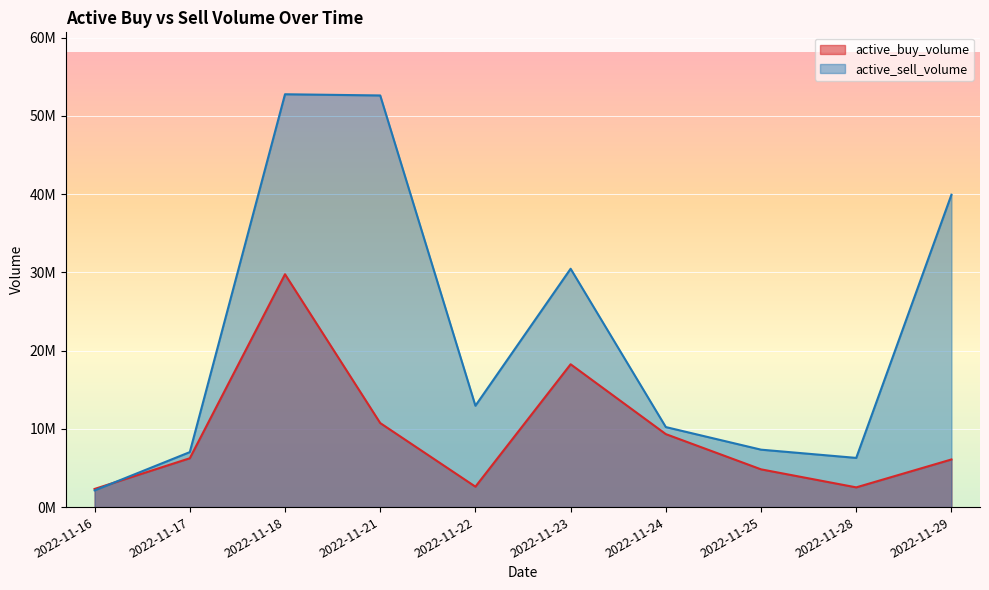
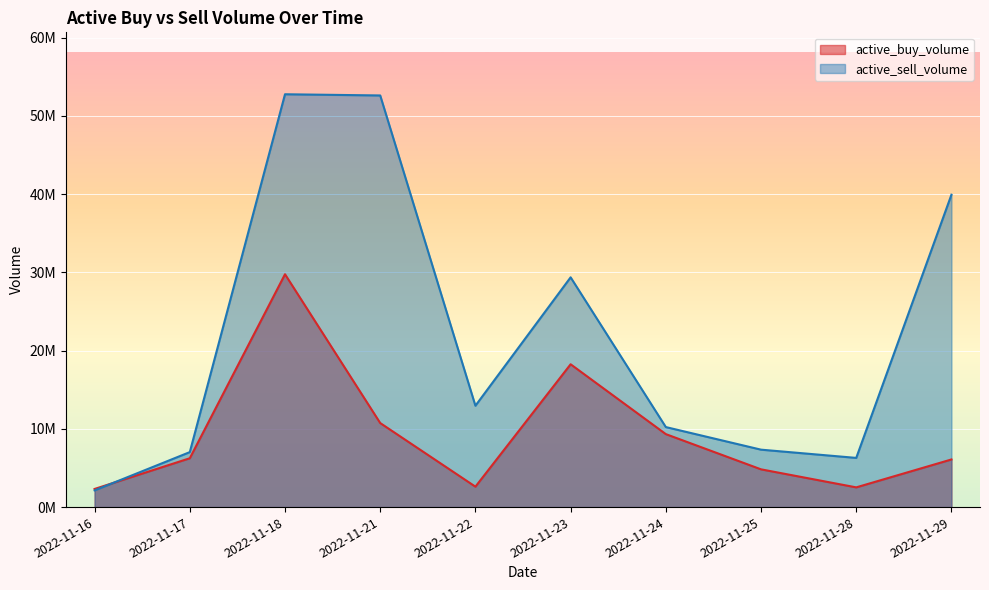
  {
    "active_buy_volume": {
      "2022-11-17": 6000000,
      "2022-11-18": 30000000,
      "2022-11-21": 11000000,
      "2022-11-22": 3000000,
      "2022-11-23": 18000000,
      "2022-11-24": 9000000,
      "2022-11-25": 5000000,
      "2022-11-28": 3000000,
      "2022-11-29": 6000000
    },
    "active_sell_volume": {
      "2022-11-17": 7000000,
      "2022-11-18": 53000000,
      "2022-11-21": 53000000,
      "2022-11-22": 13000000,
-     "2022-11-23": 30000000,
+     "2022-11-23": 29000000,
      "2022-11-24": 10000000,
      "2022-11-25": 7000000,
      "2022-11-28": 6000000,
      "2022-11-29": 40000000
    }
  }
